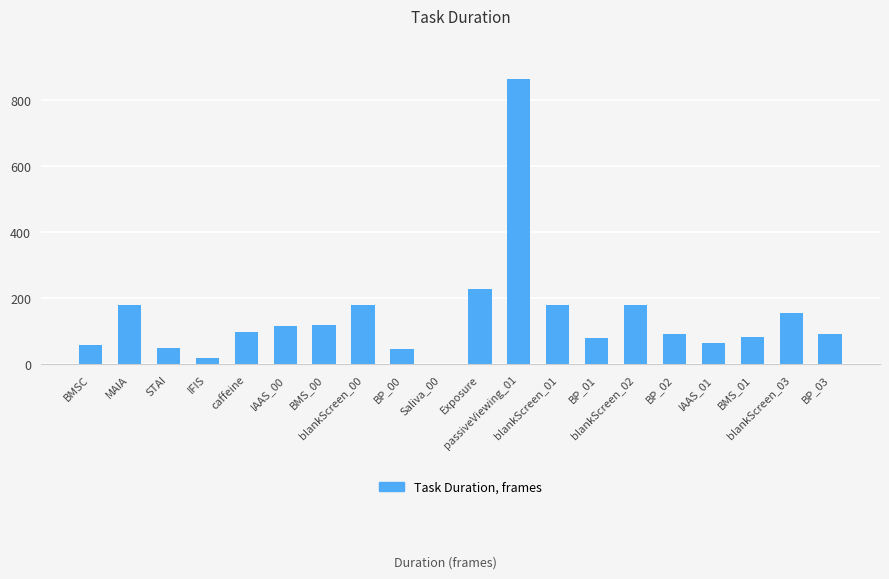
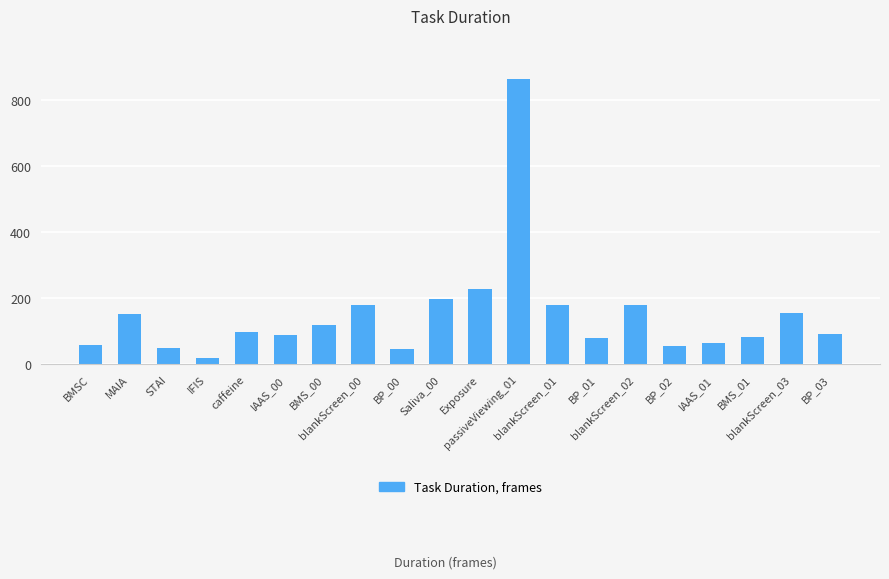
  {
    "BMSC": 60,
-   "MAIA": 180,
+   "MAIA": 150,
    "STAI": 50,
    "IFIS": 20,
    "caffeine": 100,
-   "IAAS_00": 120,
+   "IAAS_00": 90,
    "BMS_00": 120,
    "blankScreen_00": 180,
    "BP_00": 50,
-   "Saliva_00": 0,
+   "Saliva_00": 200,
    "Exposure": 230,
    "passiveViewing_01": 860,
    "blankScreen_01": 180,
    "BP_01": 80,
    "blankScreen_02": 180,
-   "BP_02": 90,
+   "BP_02": 60,
    "IAAS_01": 70,
    "BMS_01": 80,
    "blankScreen_03": 150,
    "BP_03": 90
  }
